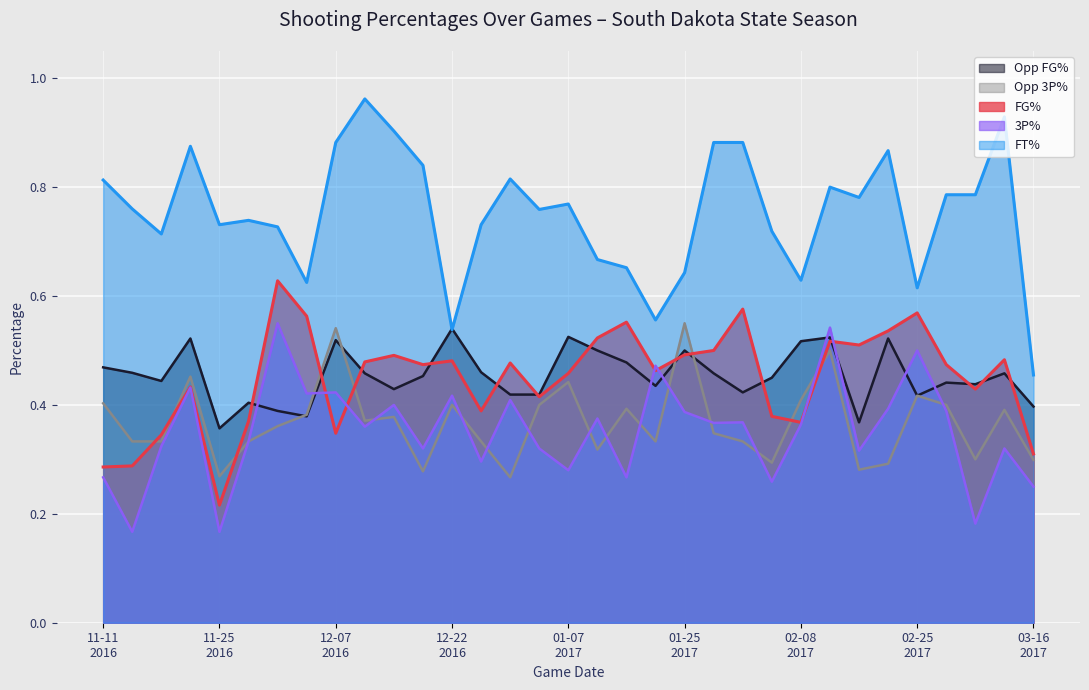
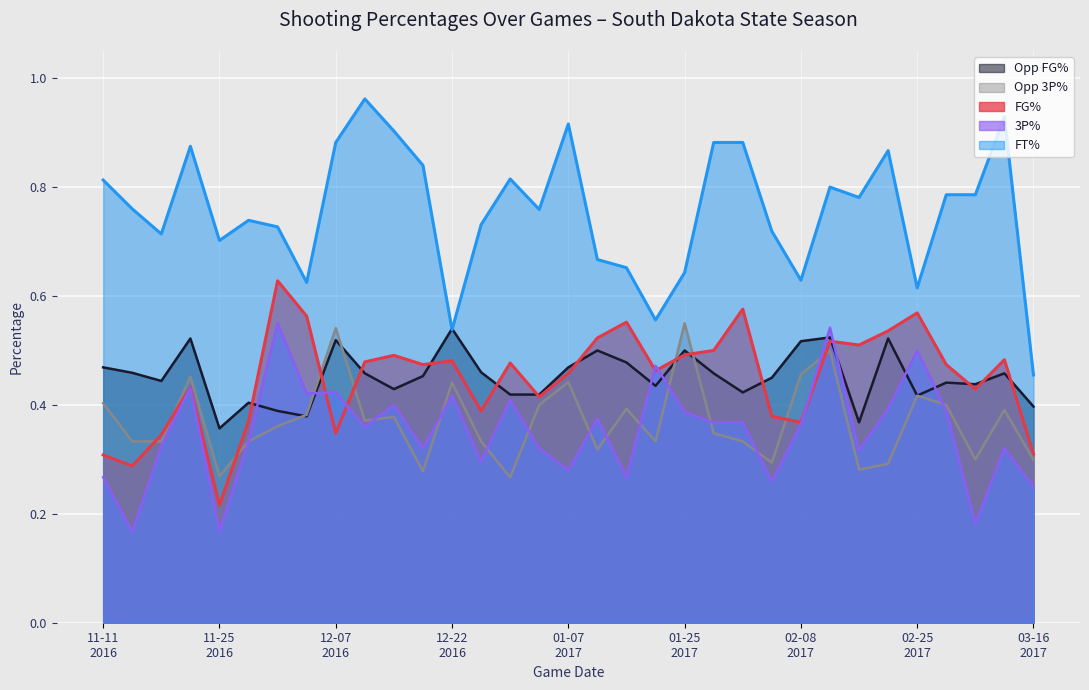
  {
    "Opp FG%": {
      "11-11 2016": 0.47,
      "11-25 2016": 0.36,
      "12-07 2016": 0.52,
-     "01-07 2017": 0.53,
+     "01-07 2017": 0.47,
      "01-25 2017": 0.50,
      "02-08 2017": 0.52,
      "03-16 2017": 0.40
    },
    "Opp 3P%": {
      "11-11 2016": 0.40,
      "11-25 2016": 0.27,
      "12-07 2016": 0.54,
-     "12-22 2016": 0.40,
+     "12-22 2016": 0.44,
      "01-07 2017": 0.44,
      "01-25 2017": 0.55,
-     "02-08 2017": 0.41,
+     "02-08 2017": 0.46,
      "03-16 2017": 0.30
    },
    "FG%": {
-     "11-11 2016": 0.29,
+     "11-11 2016": 0.31,
      "11-25 2016": 0.22,
      "12-07 2016": 0.35,
      "12-22 2016": 0.48,
      "01-07 2017": 0.46,
      "01-25 2017": 0.49,
      "02-25 2017": 0.57,
      "03-16 2017": 0.31
    },
    "3P%": {
      "11-11 2016": 0.27,
      "11-25 2016": 0.17,
      "12-07 2016": 0.42,
      "12-22 2016": 0.42,
      "01-07 2017": 0.28,
      "01-25 2017": 0.39,
      "02-25 2017": 0.50,
      "03-16 2017": 0.25
    },
    "FT%": {
      "11-11 2016": 0.81,
-     "11-25 2016": 0.73,
+     "11-25 2016": 0.70,
      "12-07 2016": 0.88,
-     "01-07 2017": 0.77,
+     "01-07 2017": 0.92,
      "01-25 2017": 0.64,
      "02-08 2017": 0.63,
      "02-25 2017": 0.62,
      "03-16 2017": 0.46
    }
  }
